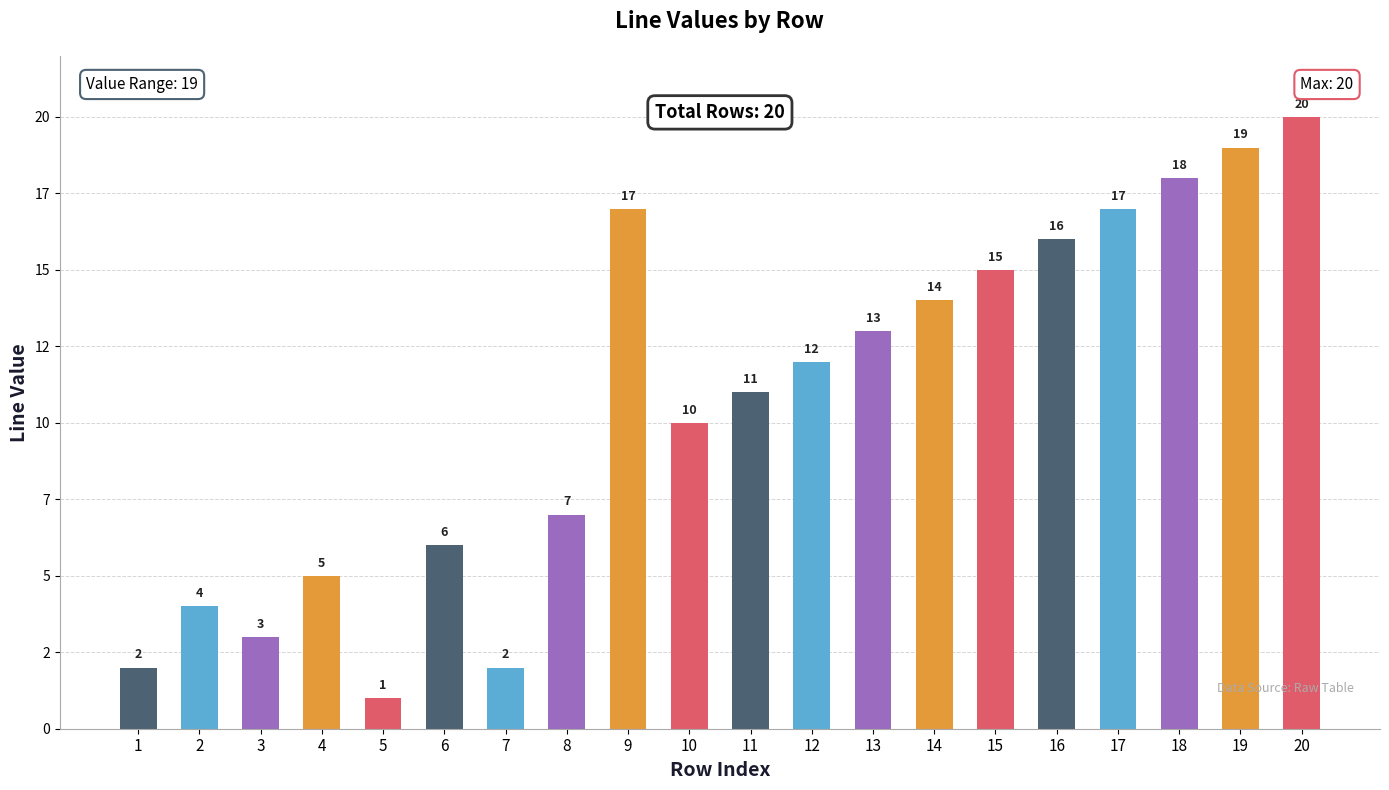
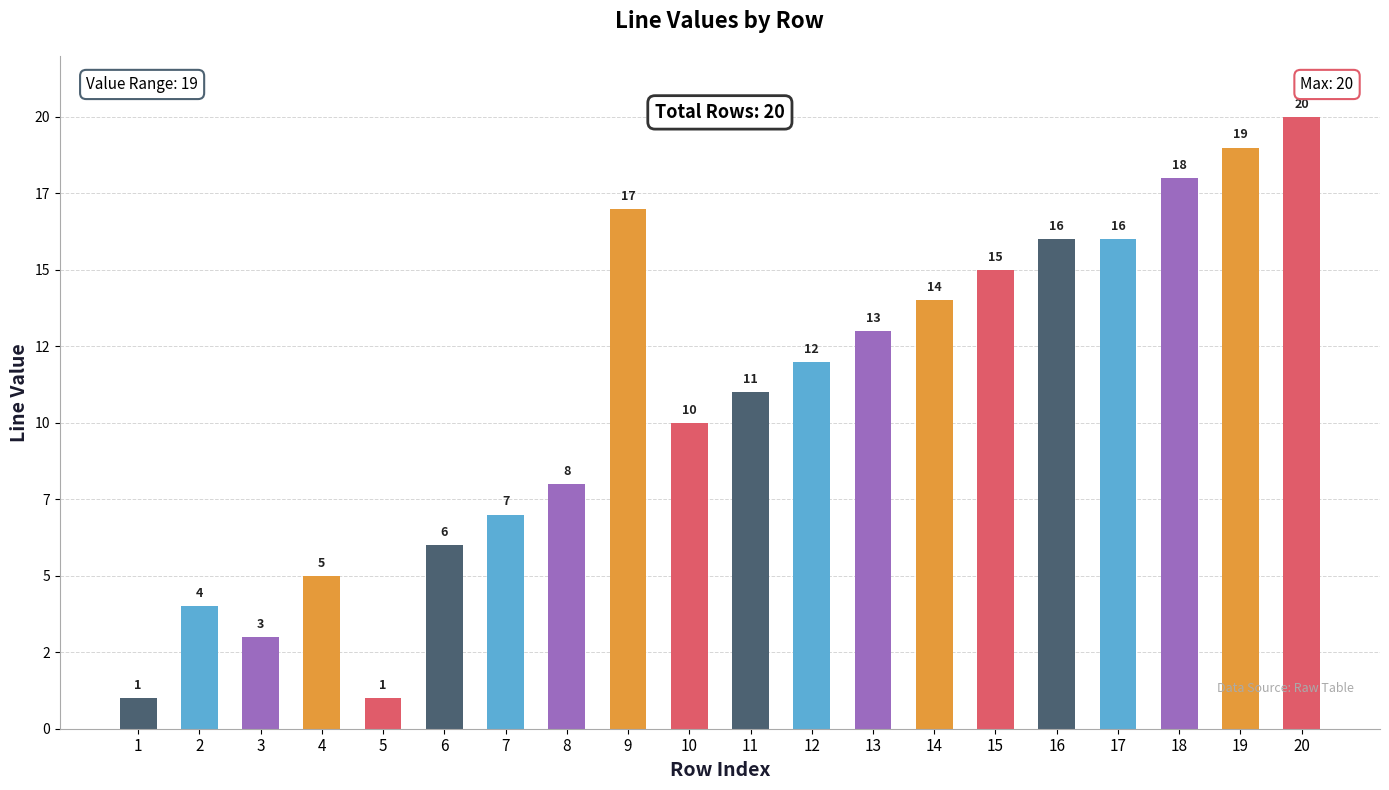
  {
-   "1": 2,
+   "1": 1,
    "2": 4,
    "3": 3,
    "4": 5,
    "5": 1,
    "6": 6,
-   "7": 2,
-   "8": 7,
+   "7": 7,
+   "8": 8,
    "9": 17,
    "10": 10,
    "11": 11,
    "12": 12,
    "13": 13,
    "14": 14,
    "15": 15,
    "16": 16,
-   "17": 17,
+   "17": 16,
    "18": 18,
    "19": 19
  }
